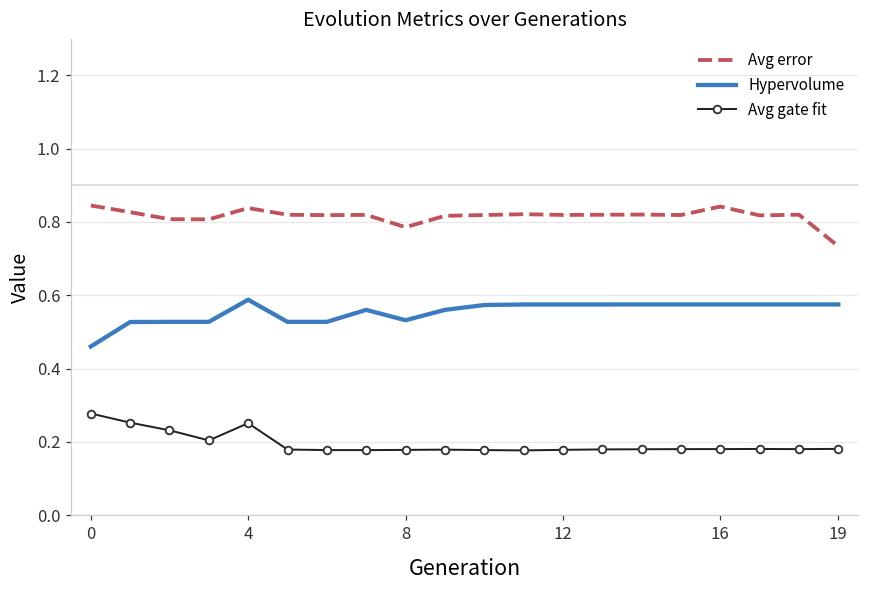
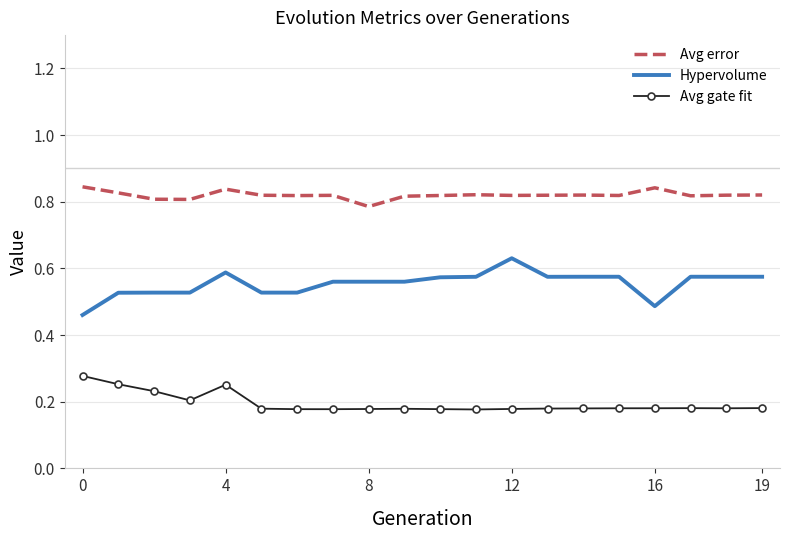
  {
    "Avg error": {
      "0": 0.84,
      "4": 0.84,
      "8": 0.79,
      "12": 0.82,
      "16": 0.84,
-     "19": 0.73
+     "19": 0.82
    },
    "Hypervolume": {
      "0": 0.46,
      "4": 0.59,
-     "8": 0.53,
-     "12": 0.57,
-     "16": 0.58,
+     "8": 0.56,
+     "12": 0.63,
+     "16": 0.49,
      "19": 0.58
    },
    "Avg gate fit": {
      "0": 0.28,
      "4": 0.25,
      "8": 0.18,
      "12": 0.18,
      "16": 0.18,
      "19": 0.18
    }
  }
